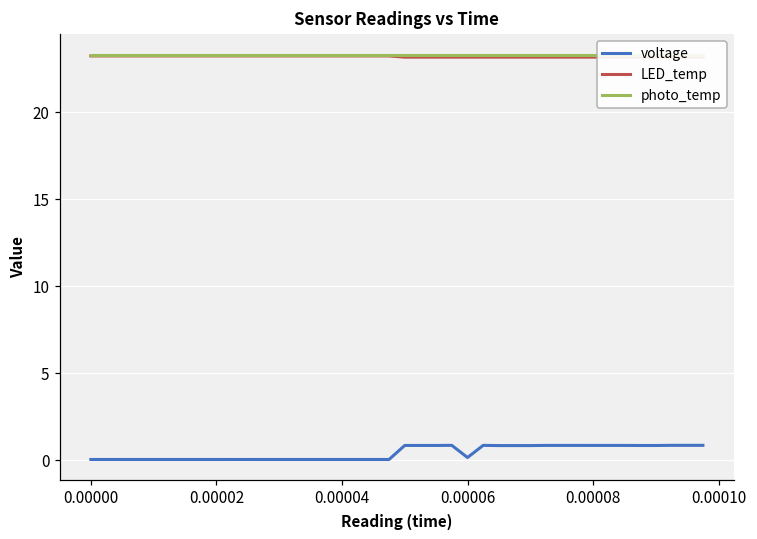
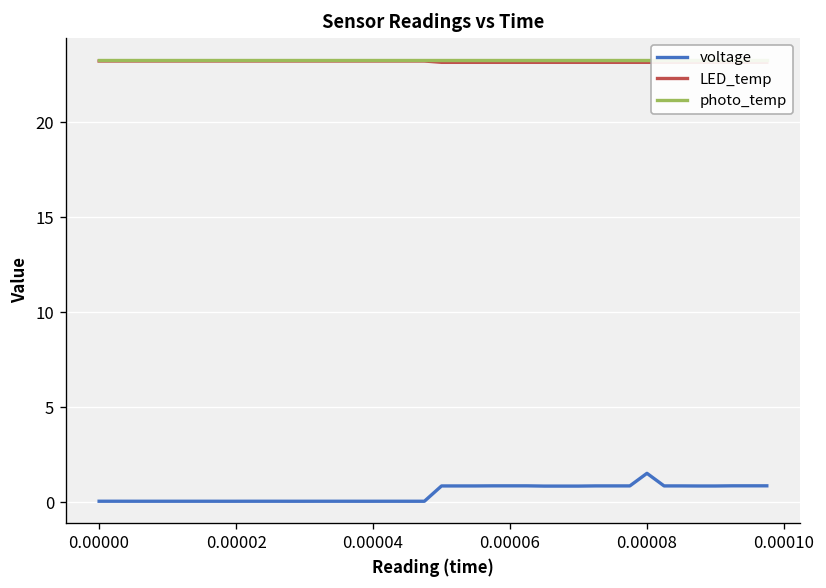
  {
    "voltage": {
      "0.00000": 0.1,
      "0.00002": 0.1,
      "0.00004": 0.1,
-     "0.00006": 0.2,
-     "0.00008": 0.9
+     "0.00006": 0.9,
+     "0.00008": 1.5
    }
  }
